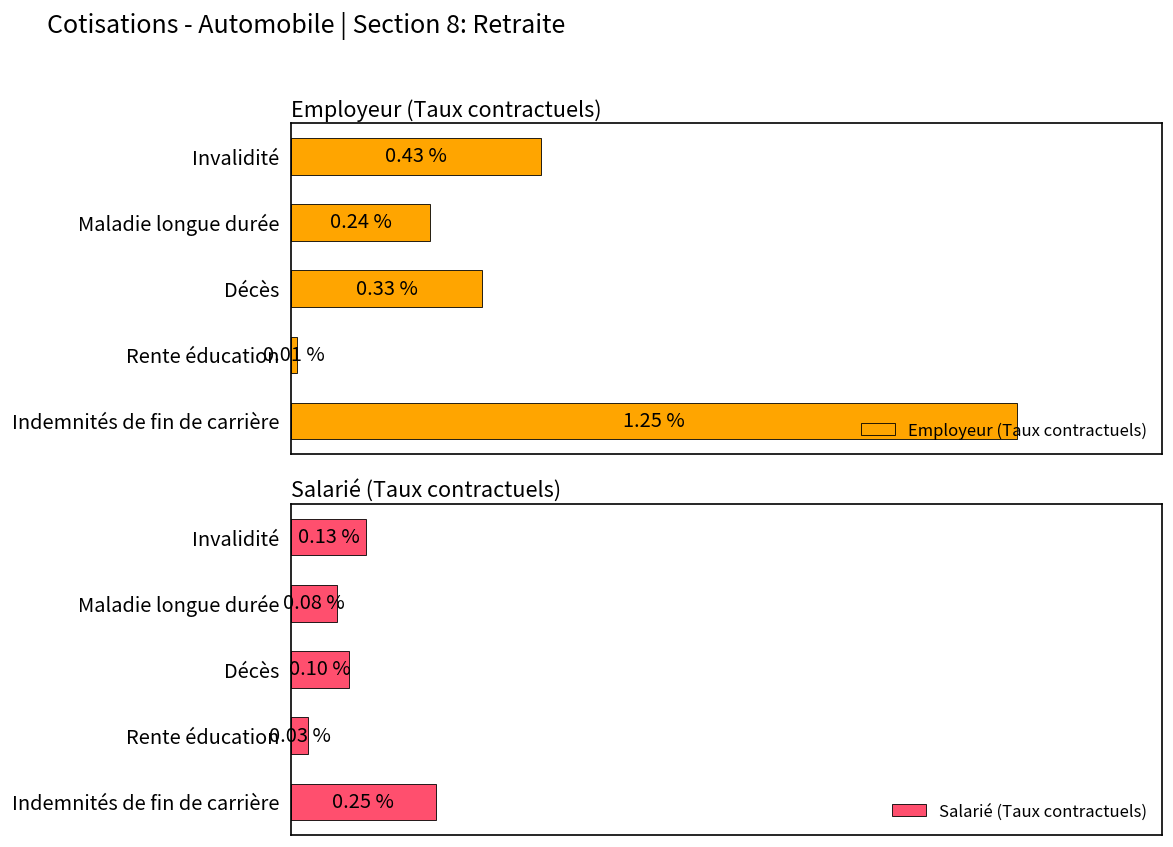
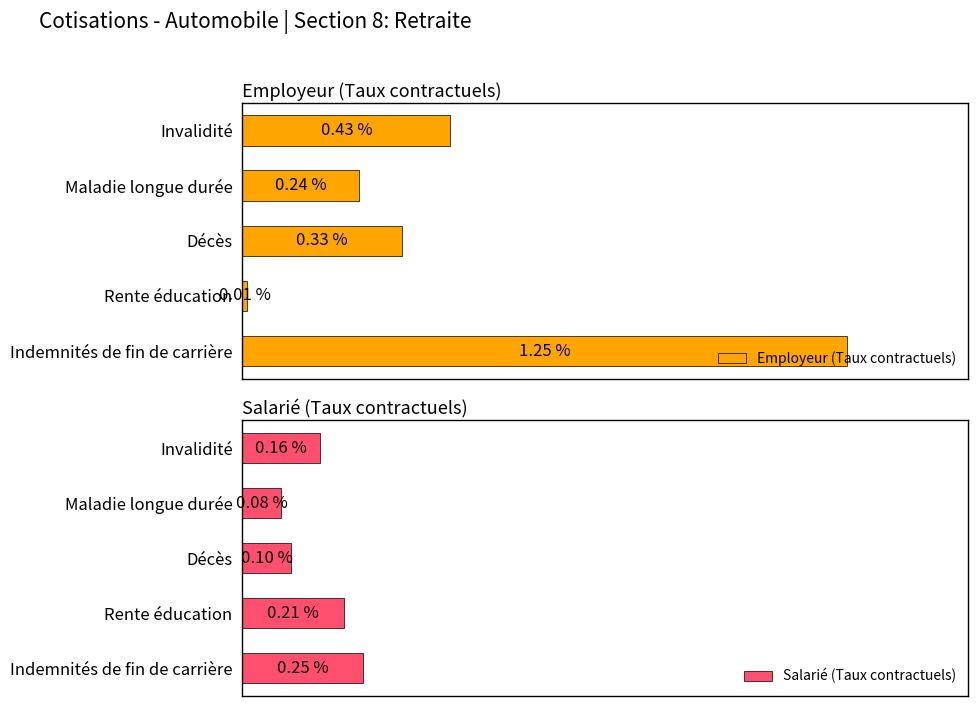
  {
    "Employeur (Taux contractuels)": {
      "Invalidité": "0.43 %",
      "Maladie longue durée": "0.24 %",
      "Décès": "0.33 %",
      "Rente éducation": "0.01 %",
      "Indemnités de fin de carrière": "1.25 %"
    },
    "Salarié (Taux contractuels)": {
-     "Invalidité": "0.13 %",
+     "Invalidité": "0.16 %",
      "Maladie longue durée": "0.08 %",
      "Décès": "0.10 %",
-     "Rente éducation": "0.03 %",
+     "Rente éducation": "0.21 %",
      "Indemnités de fin de carrière": "0.25 %"
    }
  }
